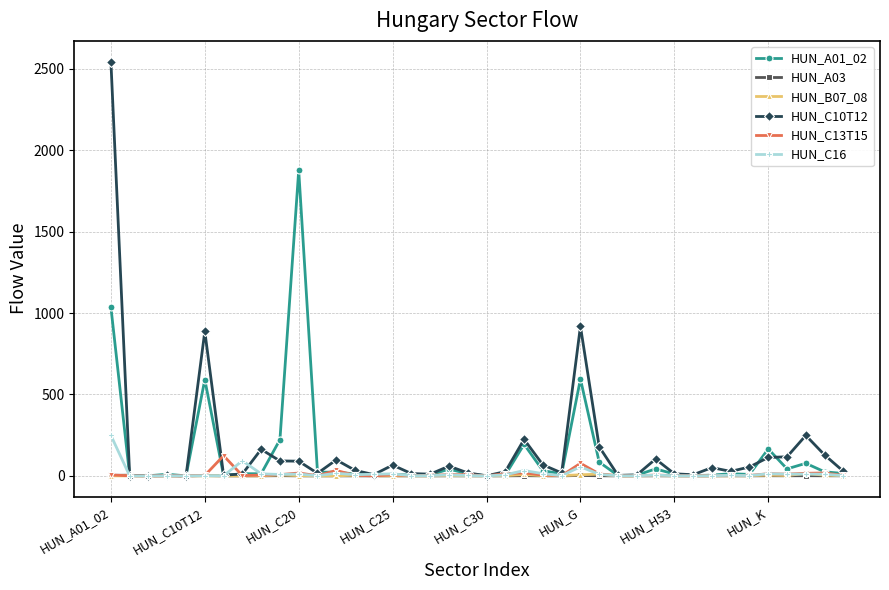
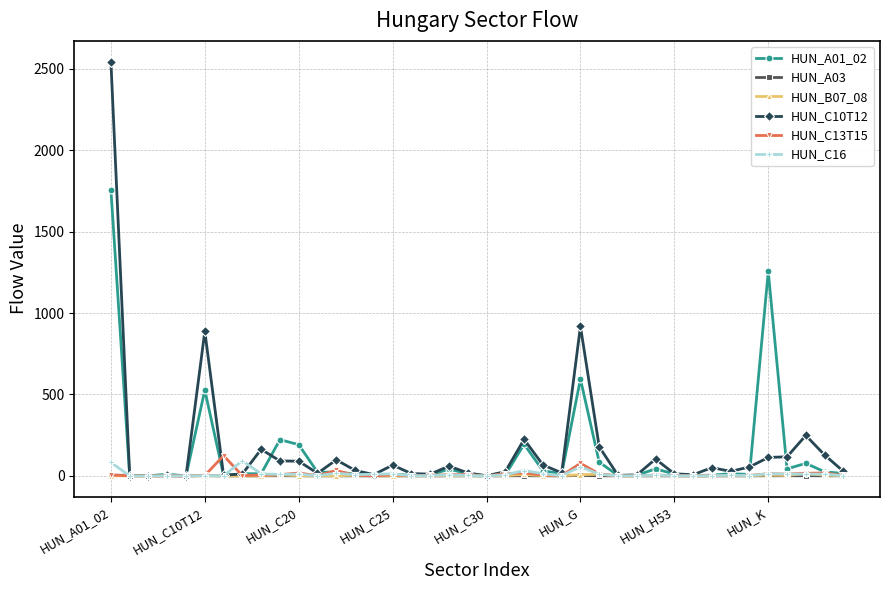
  {
    "HUN_A01_02": {
-     "HUN_A01_02": 1040,
-     "HUN_C10T12": 590,
-     "HUN_C20": 1880,
+     "HUN_A01_02": 1760,
+     "HUN_C10T12": 530,
+     "HUN_C20": 190,
      "HUN_G": 590,
-     "HUN_K": 170
+     "HUN_K": 1260
    },
    "HUN_C13T15": {
      "HUN_G": 80
    },
    "HUN_C16": {
-     "HUN_A01_02": 250,
+     "HUN_A01_02": 80,
      "HUN_G": 60
    }
  }
